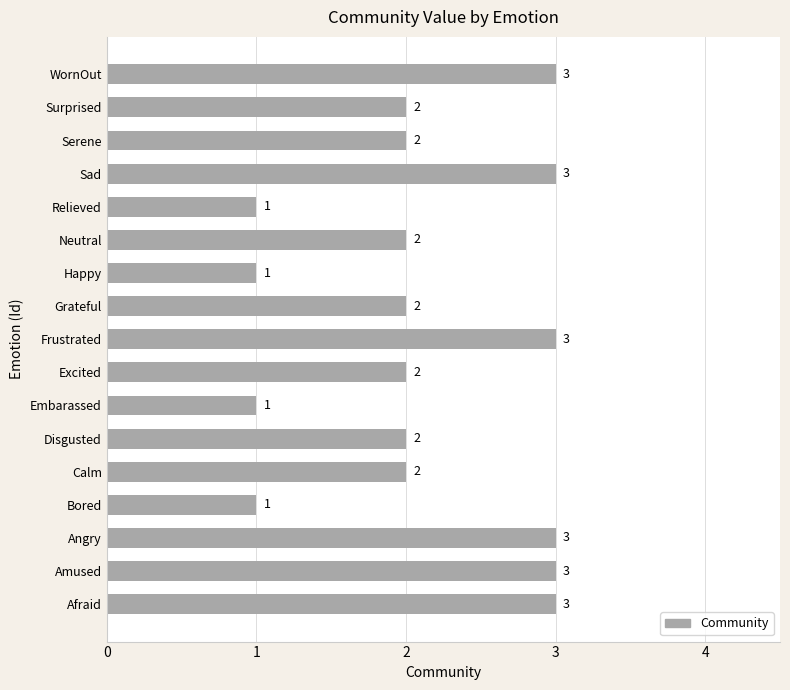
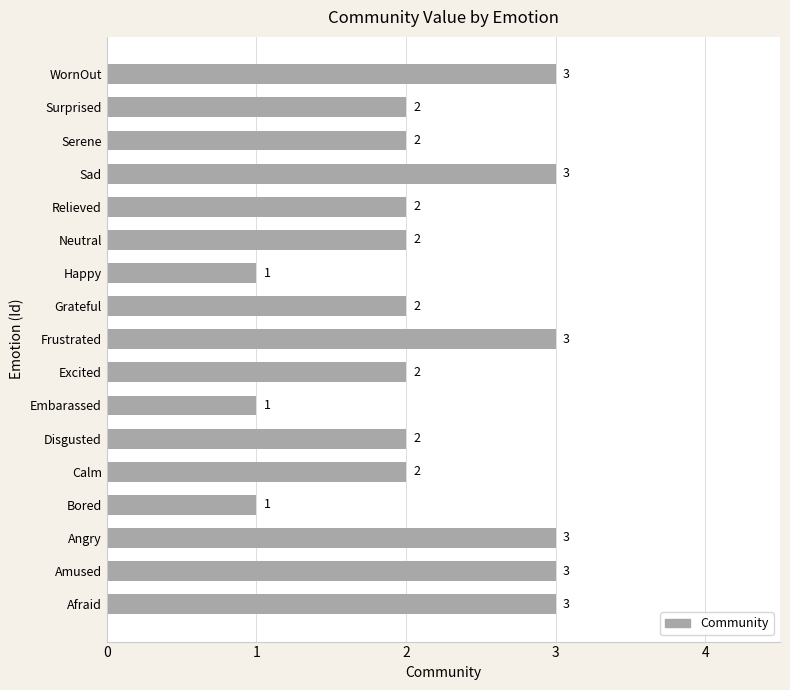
  {
    "WornOut": 3,
    "Surprised": 2,
    "Serene": 2,
    "Sad": 3,
-   "Relieved": 1,
+   "Relieved": 2,
    "Neutral": 2,
    "Happy": 1,
    "Grateful": 2,
    "Frustrated": 3,
    "Excited": 2,
    "Embarassed": 1,
    "Disgusted": 2,
    "Calm": 2,
    "Bored": 1,
    "Angry": 3,
    "Amused": 3,
    "Afraid": 3
  }
